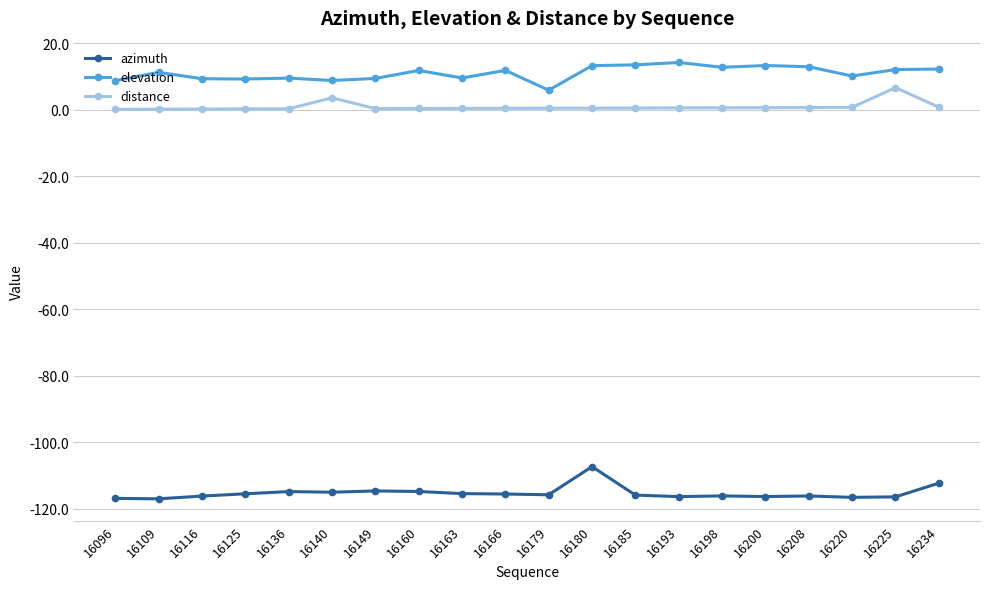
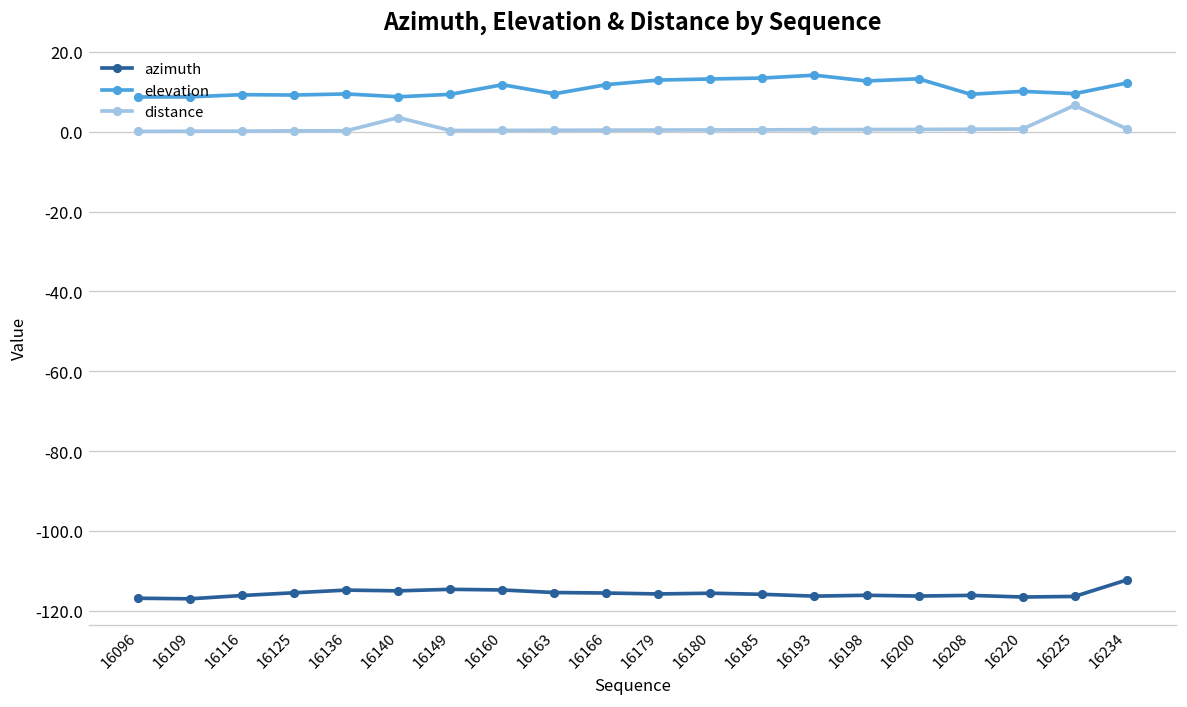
  {
    "azimuth": {
      "16096": -117,
      "16109": -117,
      "16116": -116,
      "16125": -116,
      "16136": -115,
      "16140": -115,
      "16149": -115,
      "16160": -115,
      "16163": -115,
      "16166": -116,
      "16179": -116,
-     "16180": -107,
+     "16180": -116,
      "16185": -116,
      "16193": -116,
      "16198": -116,
      "16200": -116,
      "16208": -116,
      "16220": -117,
      "16225": -116,
      "16234": -112
    },
    "elevation": {
      "16096": 9,
-     "16109": 11,
+     "16109": 9,
      "16116": 9,
      "16125": 9,
      "16136": 9,
      "16140": 9,
      "16149": 9,
      "16160": 12,
      "16163": 9,
      "16166": 12,
-     "16179": 6,
+     "16179": 13,
      "16180": 13,
      "16185": 13,
      "16193": 14,
      "16198": 13,
      "16200": 13,
-     "16208": 13,
+     "16208": 9,
      "16220": 10,
-     "16225": 12,
+     "16225": 10,
      "16234": 12
    },
    "distance": {
      "16096": 0,
      "16109": 0,
      "16116": 0,
      "16125": 0,
      "16136": 0,
      "16140": 4,
      "16149": 0,
      "16160": 0,
      "16163": 0,
      "16166": 0,
      "16179": 0,
      "16180": 0,
      "16185": 0,
      "16193": 1,
      "16198": 1,
      "16200": 1,
      "16208": 1,
      "16220": 1,
      "16225": 7,
      "16234": 1
    }
  }
